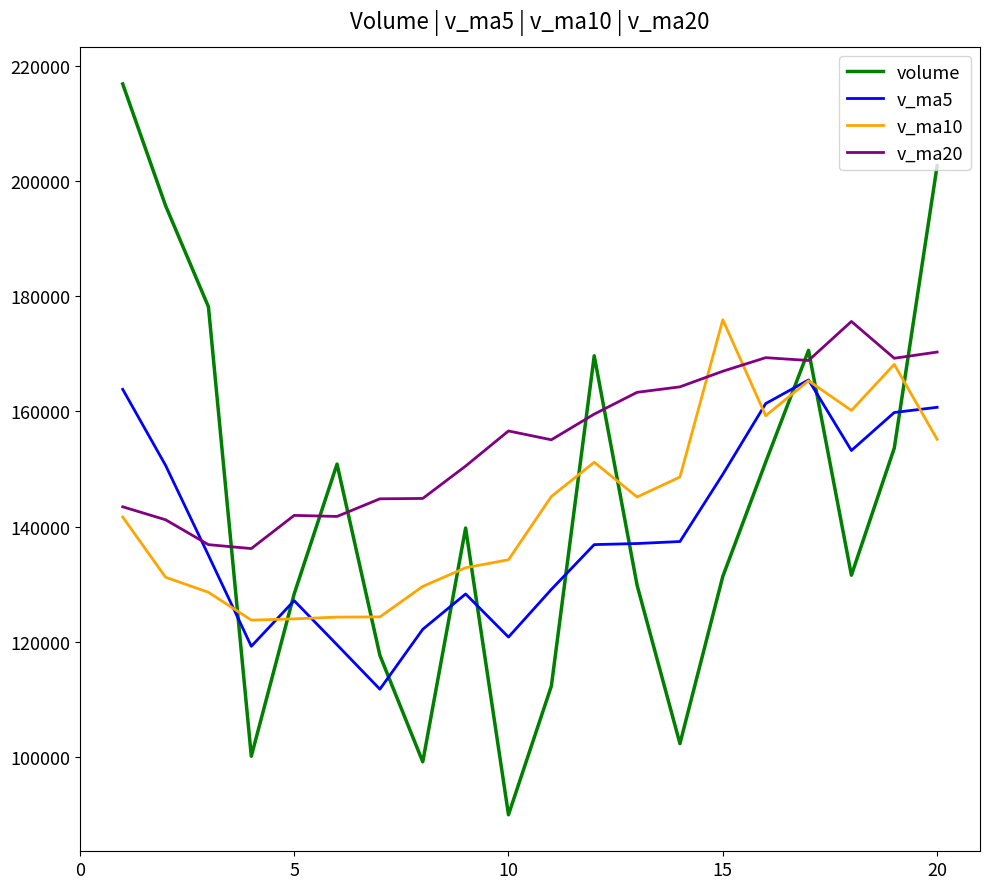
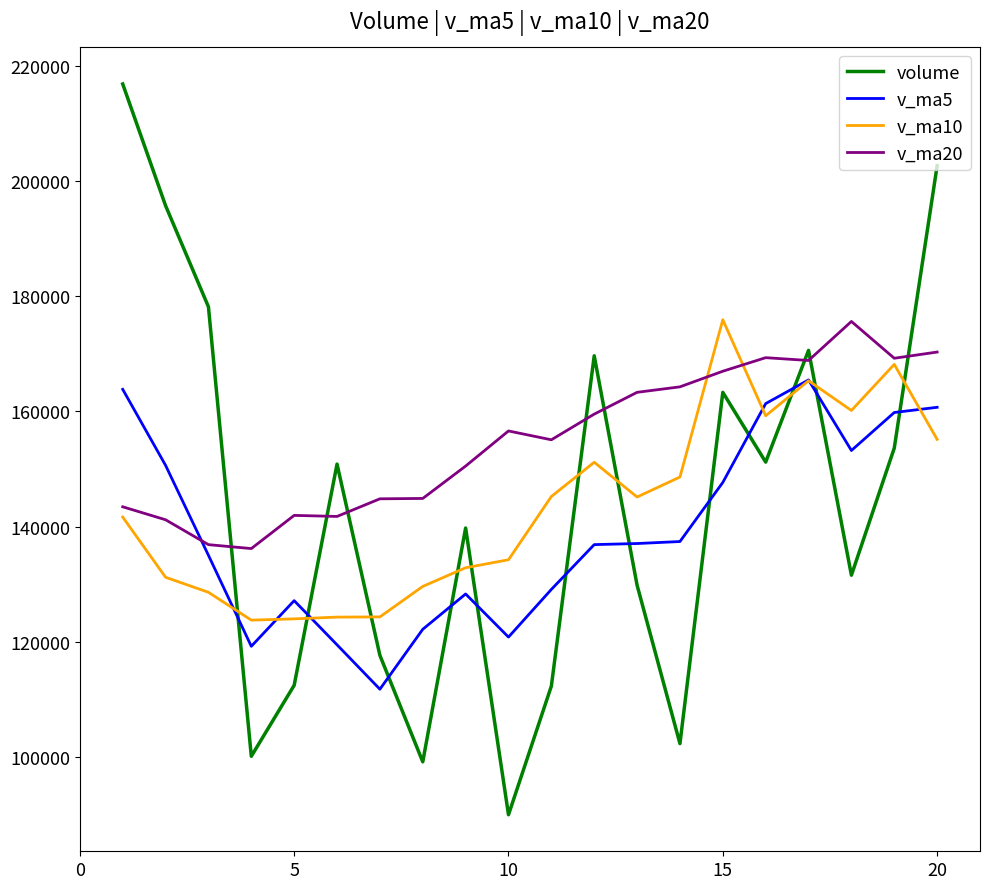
  {
    "volume": {
-     "5": 128000,
+     "5": 112000,
      "10": 90000,
-     "15": 131000
+     "15": 163000
    },
    "v_ma5": {
      "5": 127000,
      "10": 121000,
-     "15": 149000,
+     "15": 148000,
      "20": 161000
    },
    "v_ma10": {
      "5": 124000,
      "10": 134000,
      "15": 176000,
      "20": 155000
    },
    "v_ma20": {
      "5": 142000,
      "10": 157000,
      "15": 167000,
      "20": 170000
    }
  }
